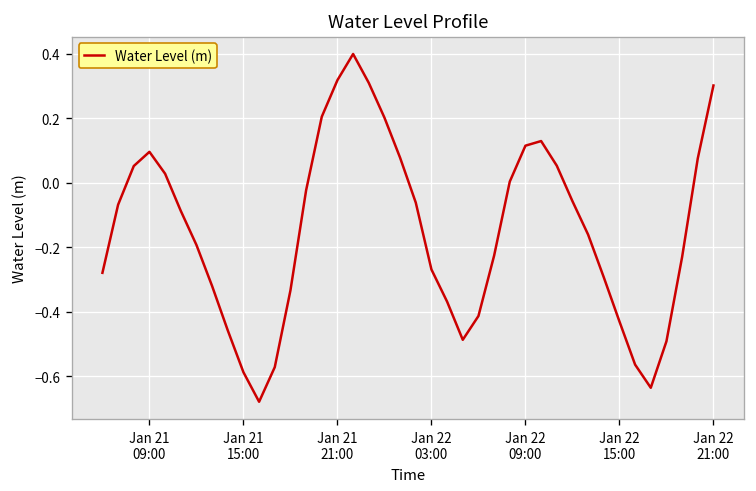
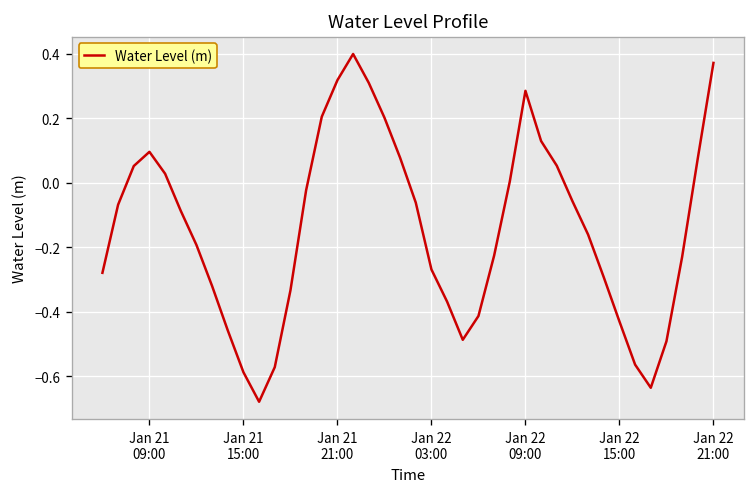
  {
    "Jan 21 09:00": 0.10,
    "Jan 21 15:00": -0.59,
    "Jan 21 21:00": 0.32,
    "Jan 22 03:00": -0.27,
-   "Jan 22 09:00": 0.11,
+   "Jan 22 09:00": 0.29,
    "Jan 22 15:00": -0.43,
-   "Jan 22 21:00": 0.30
+   "Jan 22 21:00": 0.37
  }
